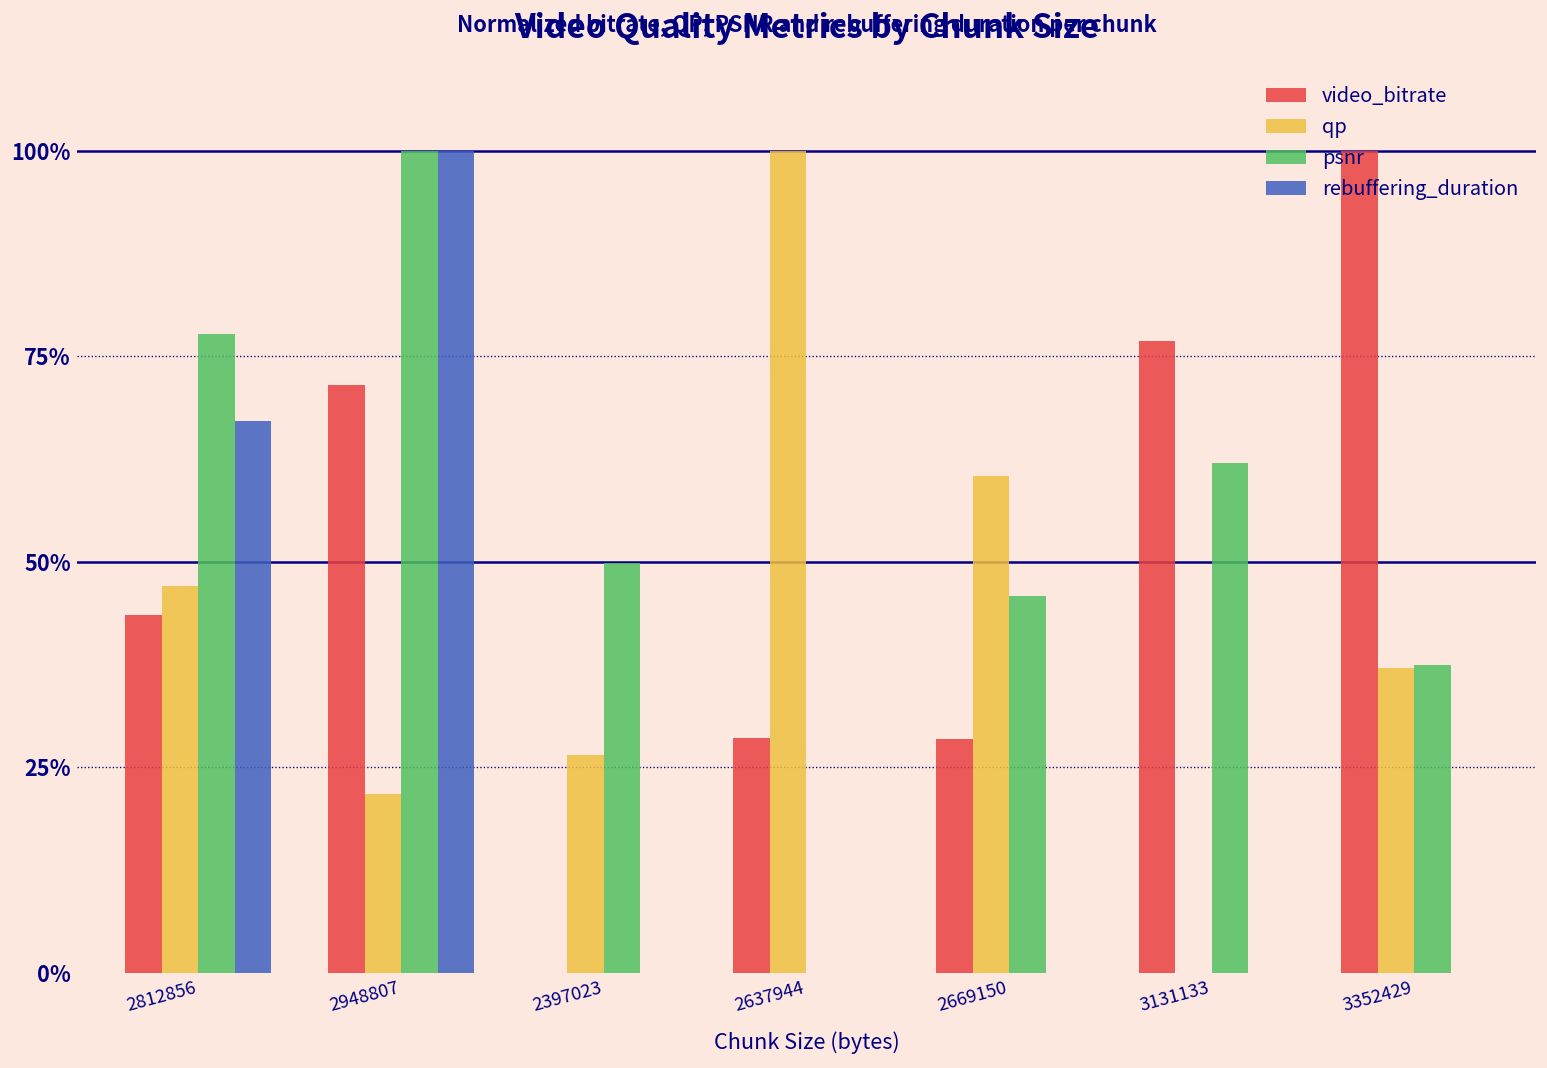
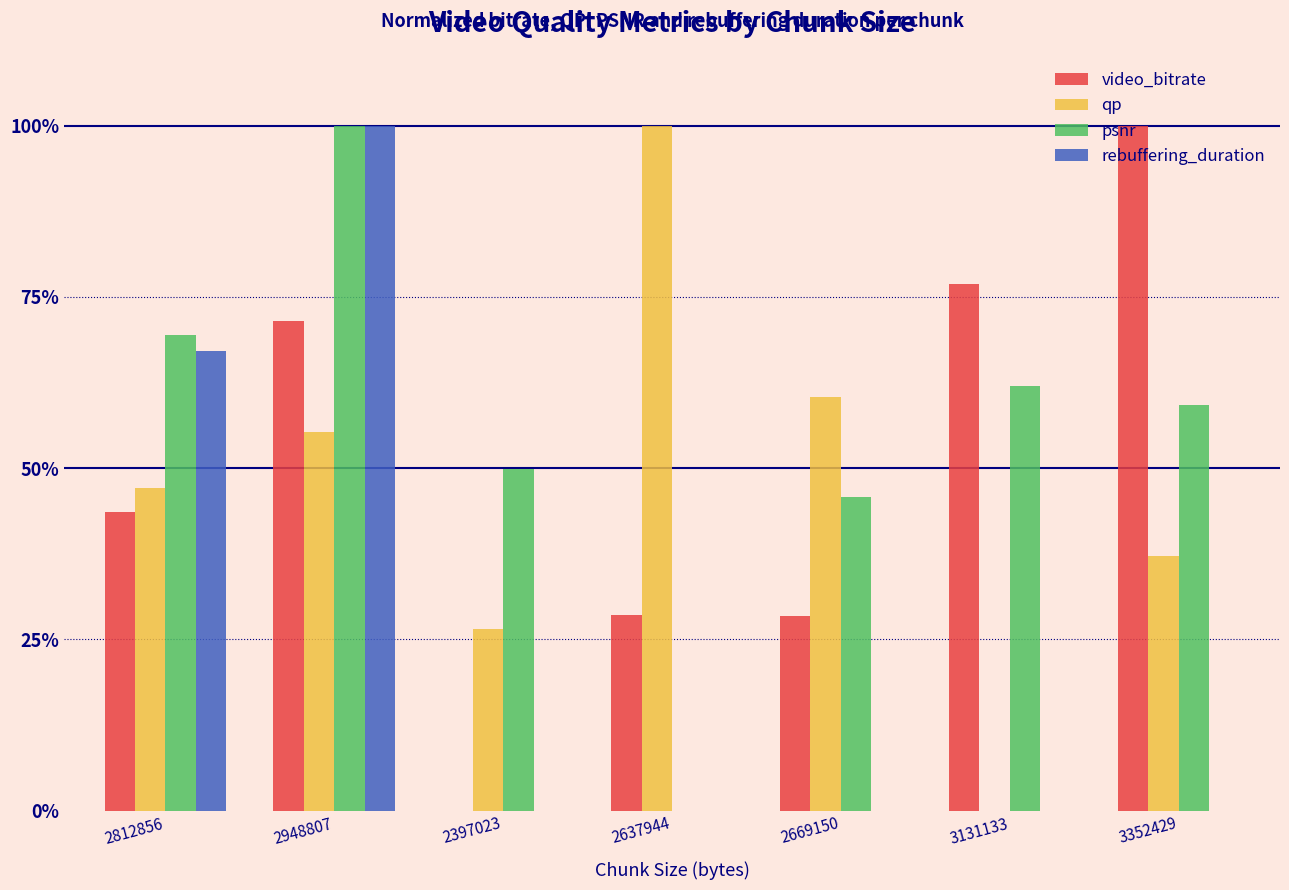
  {
    "video_bitrate": {
      "2812856": "44%",
      "2948807": "71%",
      "2397023": "0%",
      "2637944": "29%",
      "2669150": "28%",
      "3131133": "77%",
      "3352429": "100%"
    },
    "qp": {
      "2812856": "47%",
-     "2948807": "22%",
+     "2948807": "55%",
      "2397023": "26%",
      "2637944": "100%",
      "2669150": "60%",
      "3131133": "0%",
      "3352429": "37%"
    },
    "psnr": {
-     "2812856": "78%",
+     "2812856": "69%",
      "2948807": "100%",
      "2397023": "50%",
      "2637944": "0%",
      "2669150": "46%",
      "3131133": "62%",
-     "3352429": "37%"
+     "3352429": "59%"
    },
    "rebuffering_duration": {
      "2812856": "67%",
      "2948807": "100%",
      "2397023": "0%",
      "2637944": "0%",
      "2669150": "0%",
      "3131133": "0%",
      "3352429": "0%"
    }
  }
